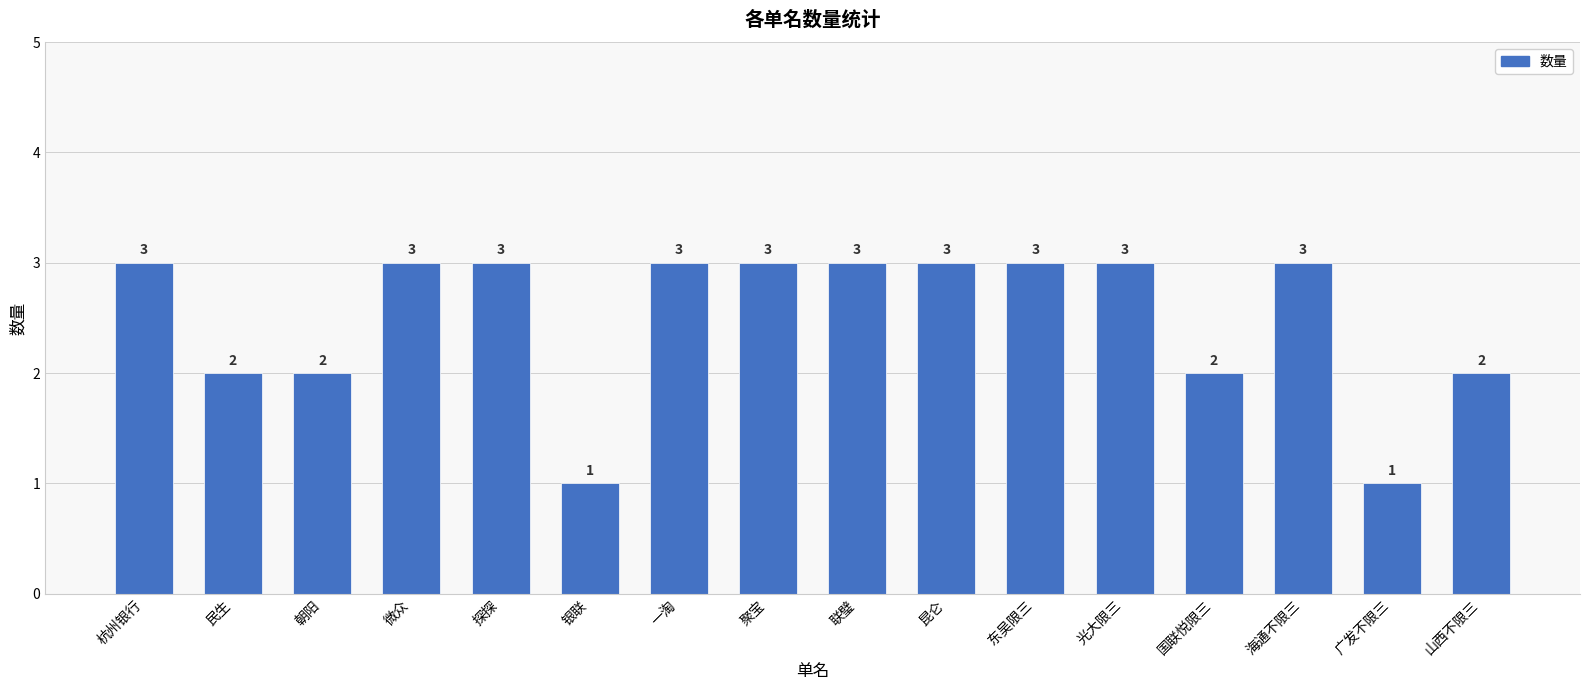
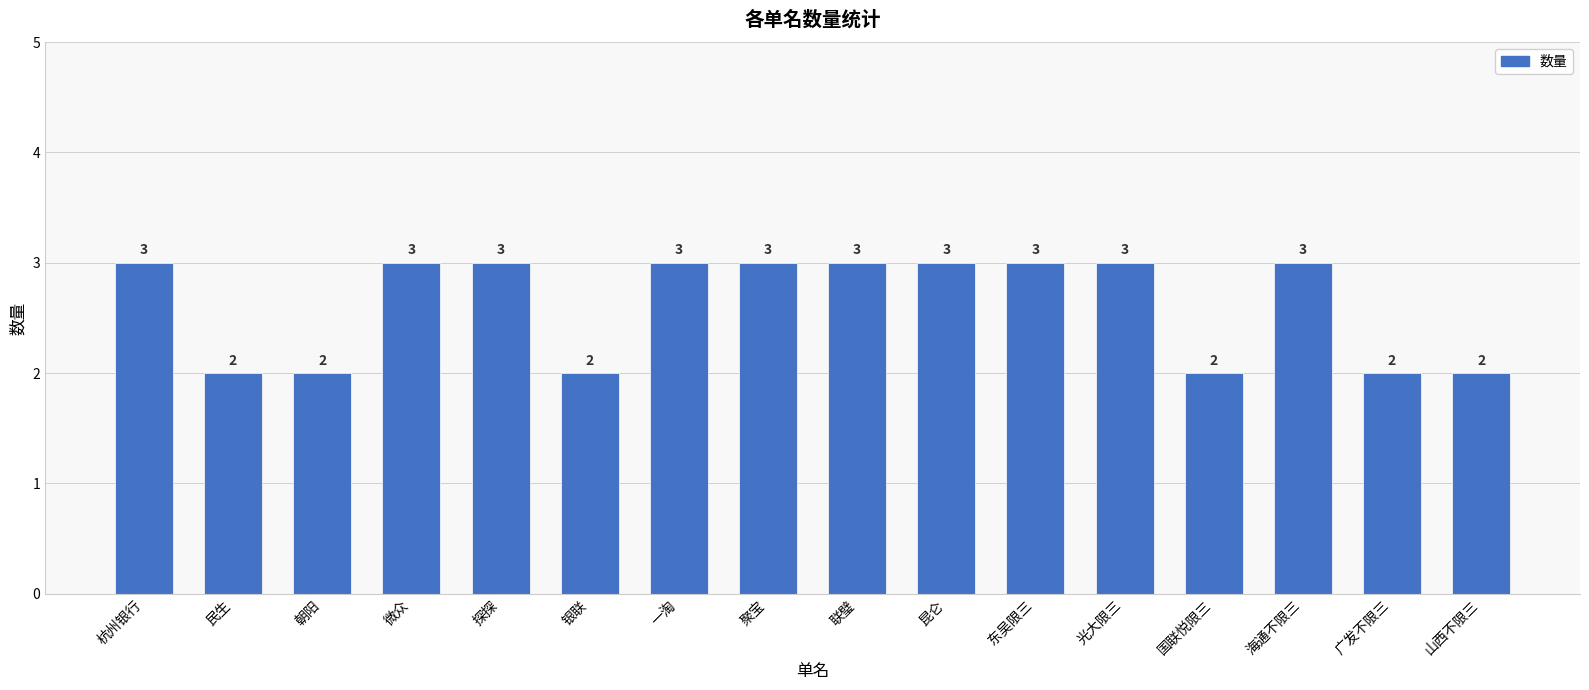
  {
    "杭州银行": 3,
    "民生": 2,
    "朝阳": 2,
    "微众": 3,
    "探探": 3,
-   "银联": 1,
+   "银联": 2,
    "一淘": 3,
    "聚宝": 3,
    "联璧": 3,
    "昆仑": 3,
    "东吴限三": 3,
    "光大限三": 3,
    "国联悦限三": 2,
    "海通不限三": 3,
-   "广发不限三": 1,
+   "广发不限三": 2,
    "山西不限三": 2
  }
